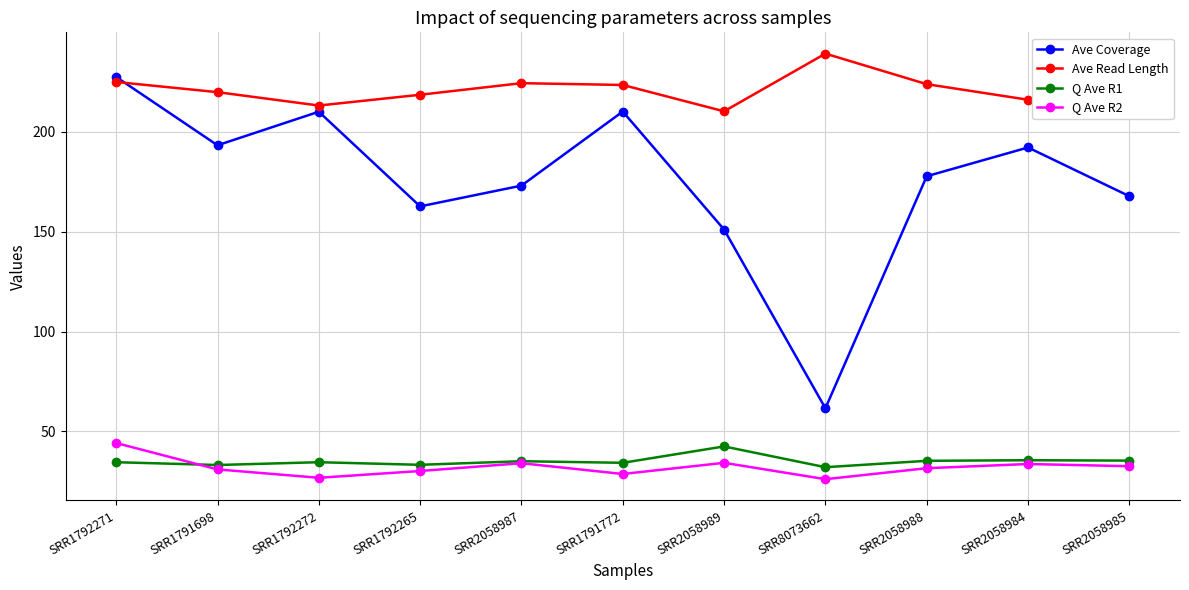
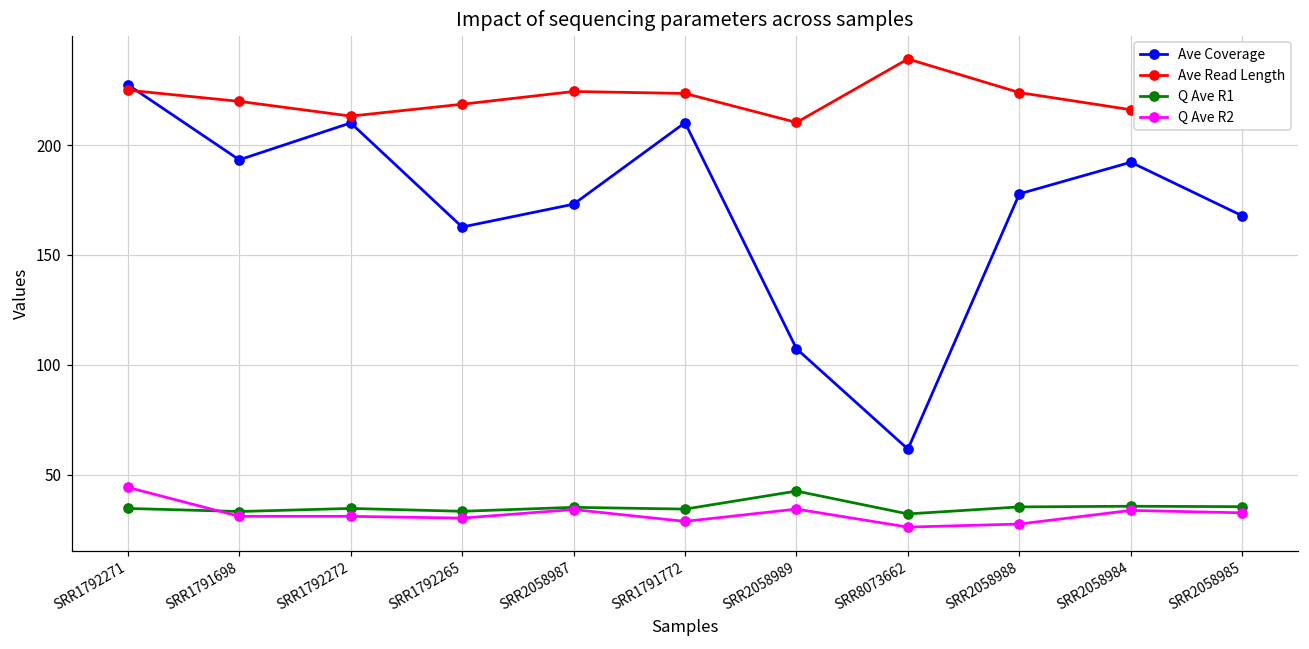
  {
    "Ave Coverage": {
      "SRR1792271": 228,
      "SRR1791698": 193,
      "SRR1792272": 210,
      "SRR1792265": 163,
      "SRR2058987": 173,
      "SRR1791772": 210,
-     "SRR2058989": 151,
+     "SRR2058989": 107,
      "SRR8073662": 62,
      "SRR2058988": 178,
      "SRR2058984": 192,
      "SRR2058985": 168
    },
    "Ave Read Length": {
      "SRR1792271": 225,
      "SRR1791698": 220,
      "SRR1792272": 213,
      "SRR1792265": 219,
      "SRR2058987": 224,
      "SRR1791772": 224,
      "SRR2058989": 210,
      "SRR8073662": 239,
      "SRR2058988": 224,
      "SRR2058984": 216
    },
    "Q Ave R1": {
      "SRR1792271": 35,
      "SRR1791698": 33,
      "SRR1792272": 35,
      "SRR1792265": 33,
      "SRR1791772": 34,
      "SRR2058989": 43,
      "SRR8073662": 32,
      "SRR2058988": 35,
      "SRR2058984": 36,
      "SRR2058985": 35
    },
    "Q Ave R2": {
      "SRR1792271": 44,
      "SRR1791698": 31,
-     "SRR1792272": 27,
+     "SRR1792272": 31,
      "SRR1792265": 30,
      "SRR1791772": 29,
      "SRR2058989": 34,
      "SRR8073662": 26,
-     "SRR2058988": 32,
+     "SRR2058988": 28,
      "SRR2058984": 34,
      "SRR2058985": 33
    }
  }
